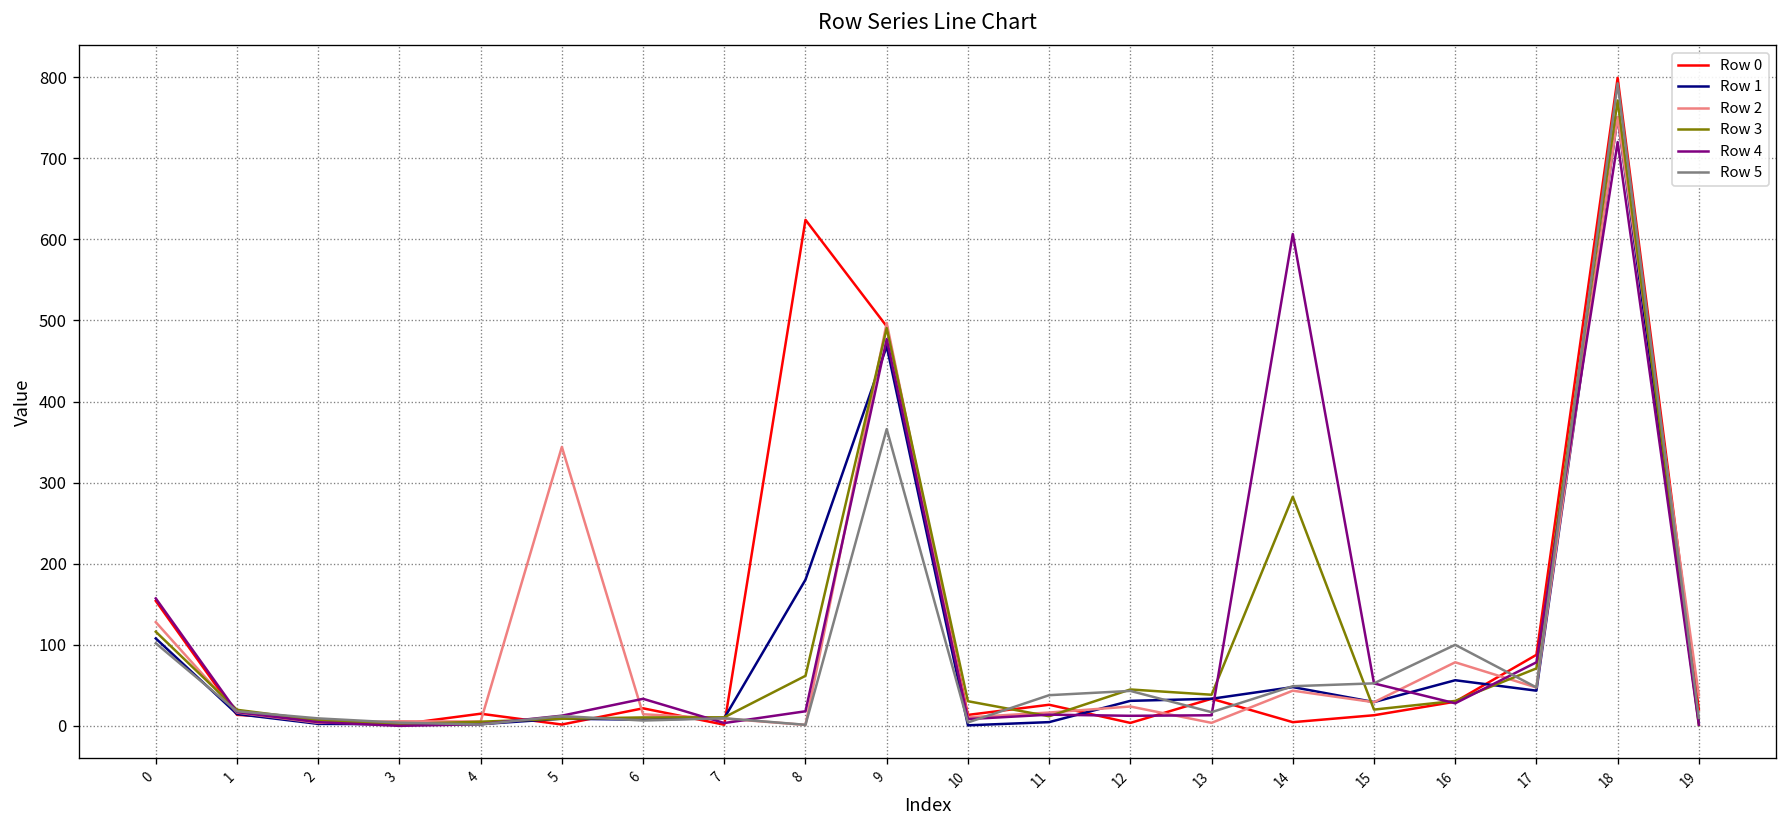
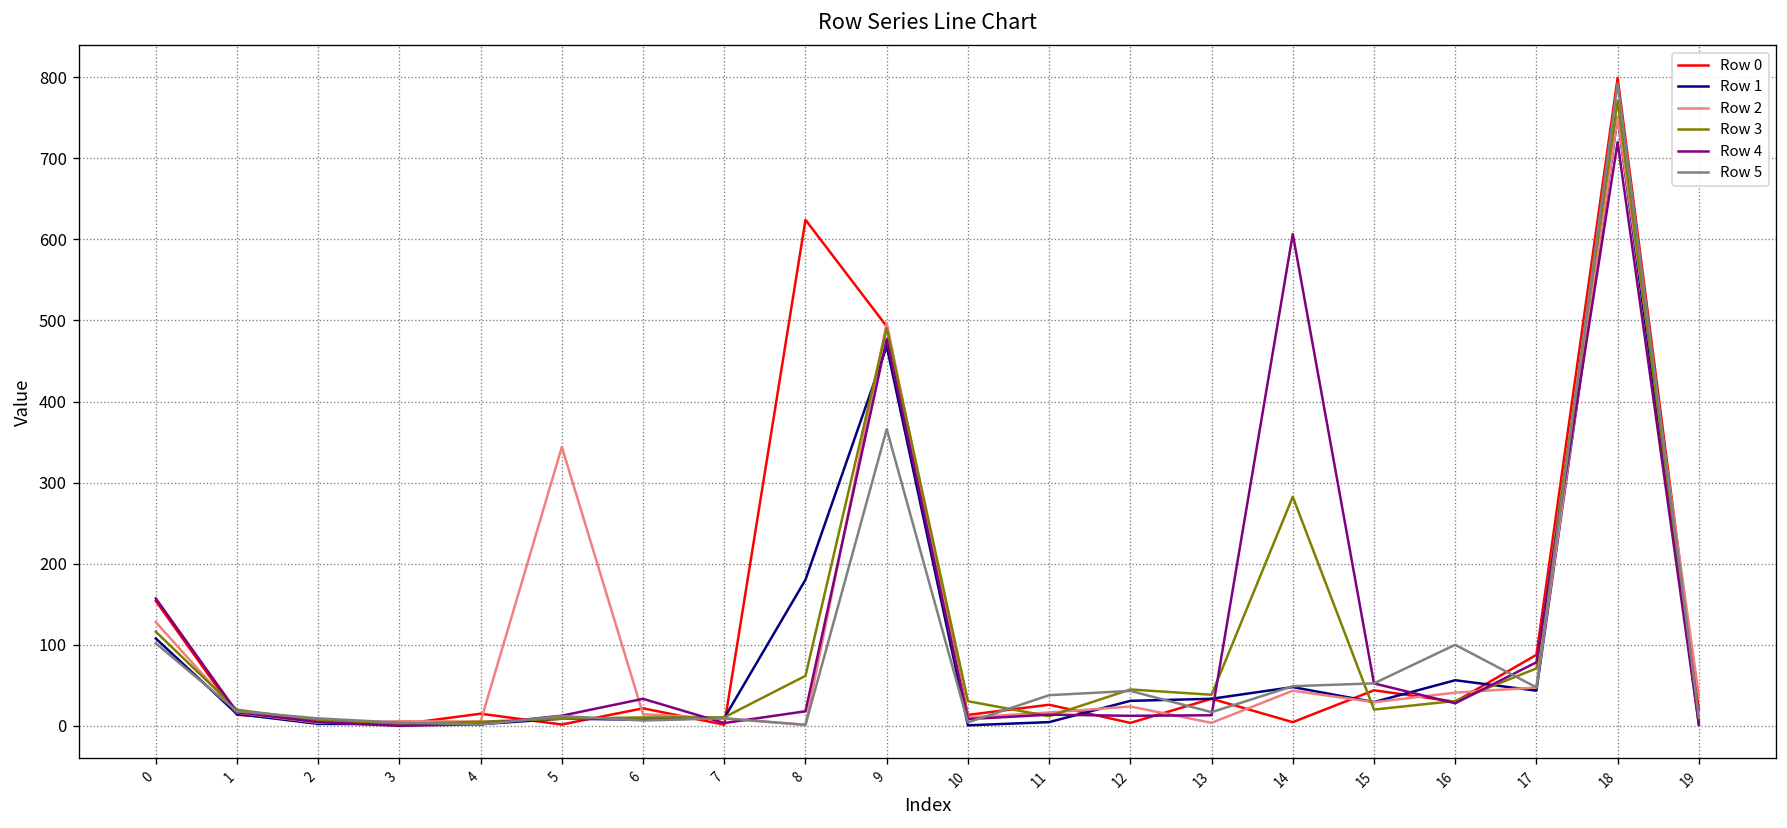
  {
    "Row 0": {
      "4": 20,
      "5": 0,
      "6": 20,
      "8": 620,
      "11": 30,
      "12": 0,
      "14": 0,
-     "15": 10,
+     "15": 40,
      "17": 90,
      "18": 800,
      "19": 20
    },
    "Row 1": {
      "0": 110,
      "8": 180,
      "9": 470,
      "11": 0,
      "12": 30,
      "16": 60,
      "17": 40
    },
    "Row 2": {
      "0": 130,
      "5": 340,
      "6": 10,
      "9": 500,
      "12": 20,
      "13": 0,
      "14": 40,
-     "16": 80,
+     "16": 40,
      "19": 40
    },
    "Row 3": {
      "0": 120,
      "8": 60,
      "10": 30,
      "13": 40,
      "14": 280,
      "15": 20,
      "17": 70,
      "18": 770
    },
    "Row 4": {
      "6": 30,
      "8": 20,
      "9": 480,
      "12": 10,
      "13": 10,
      "14": 610,
      "17": 80,
      "18": 720
    },
    "Row 5": {
      "0": 100,
      "9": 370,
      "11": 40,
      "13": 20,
      "16": 100,
      "18": 790,
      "19": 10
    }
  }
